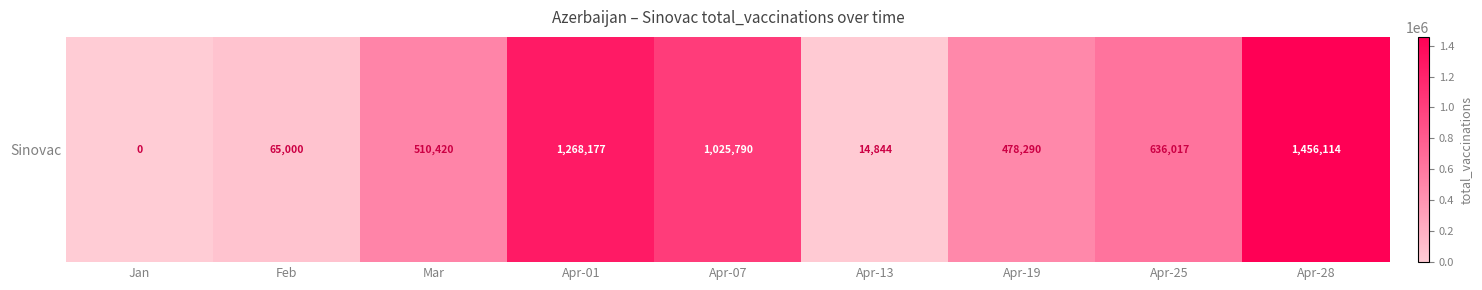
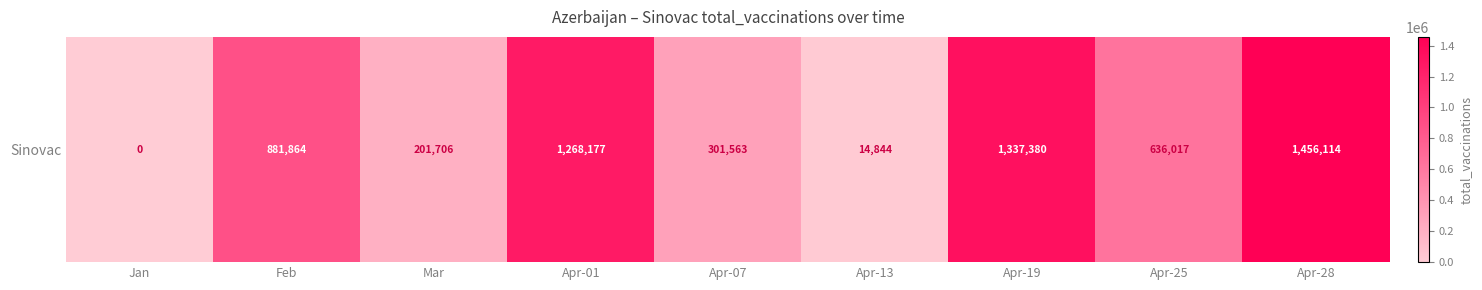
  {
    "Sinovac": {
      "Jan": "0",
-     "Feb": "65,000",
-     "Mar": "510,420",
+     "Feb": "881,864",
+     "Mar": "201,706",
      "Apr-01": "1,268,177",
-     "Apr-07": "1,025,790",
+     "Apr-07": "301,563",
      "Apr-13": "14,844",
-     "Apr-19": "478,290",
+     "Apr-19": "1,337,380",
      "Apr-25": "636,017",
      "Apr-28": "1,456,114"
    }
  }
